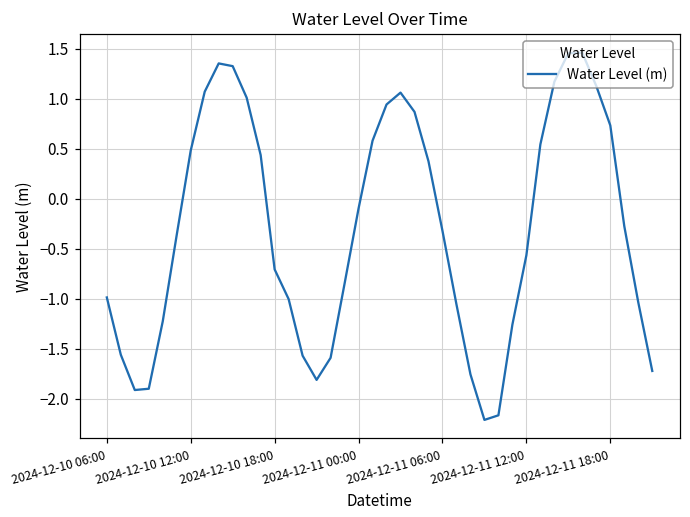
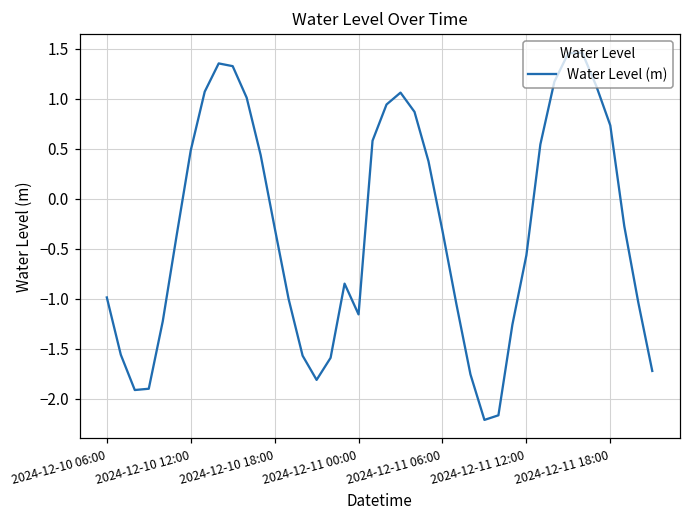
  {
    "2024-12-10 06:00": -1.0,
    "2024-12-10 12:00": 0.5,
-   "2024-12-10 18:00": -0.7,
-   "2024-12-11 00:00": -0.1,
+   "2024-12-10 18:00": -0.3,
+   "2024-12-11 00:00": -1.2,
    "2024-12-11 06:00": -0.3,
    "2024-12-11 12:00": -0.6,
    "2024-12-11 18:00": 0.7
  }
